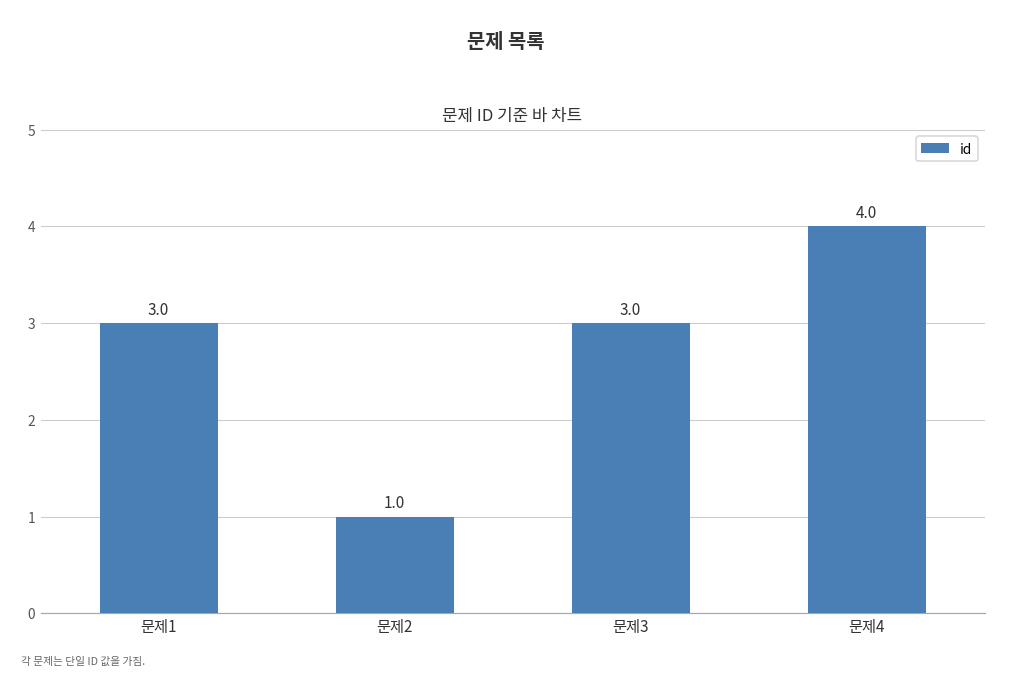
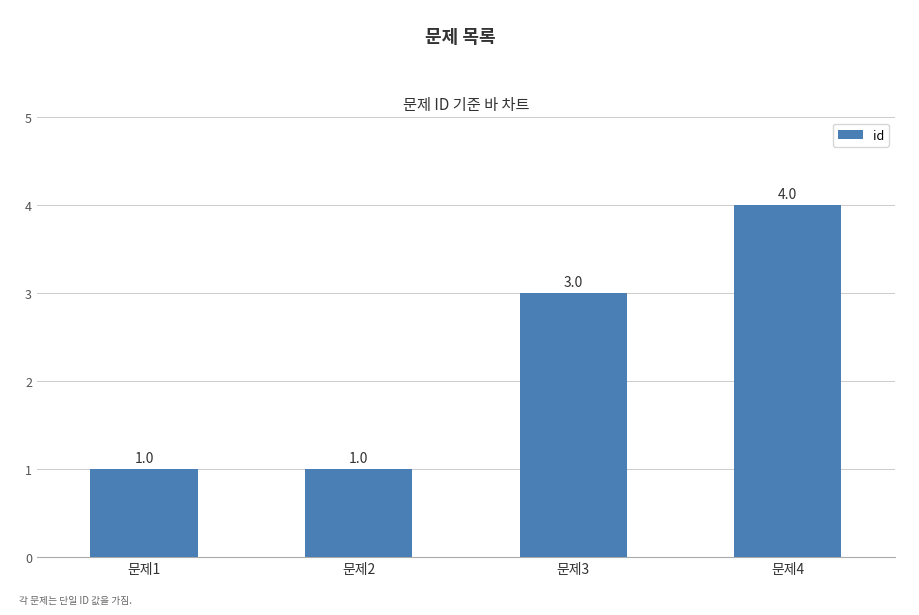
  {
-   "문제1": 3.0,
+   "문제1": 1.0,
    "문제2": 1.0,
    "문제3": 3.0,
    "문제4": 4.0
  }
